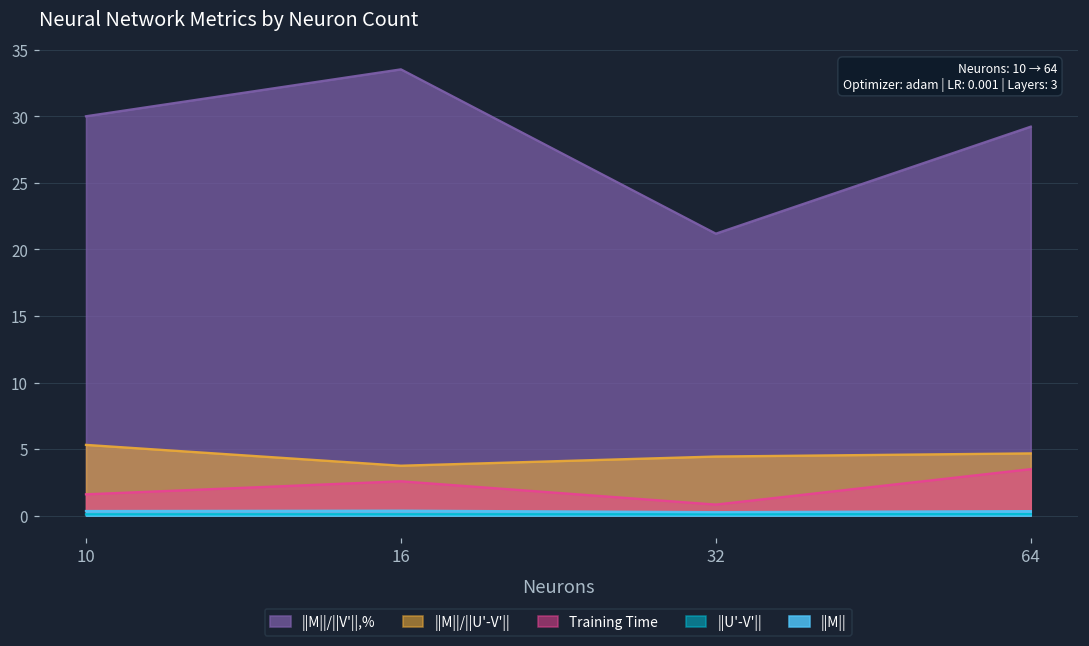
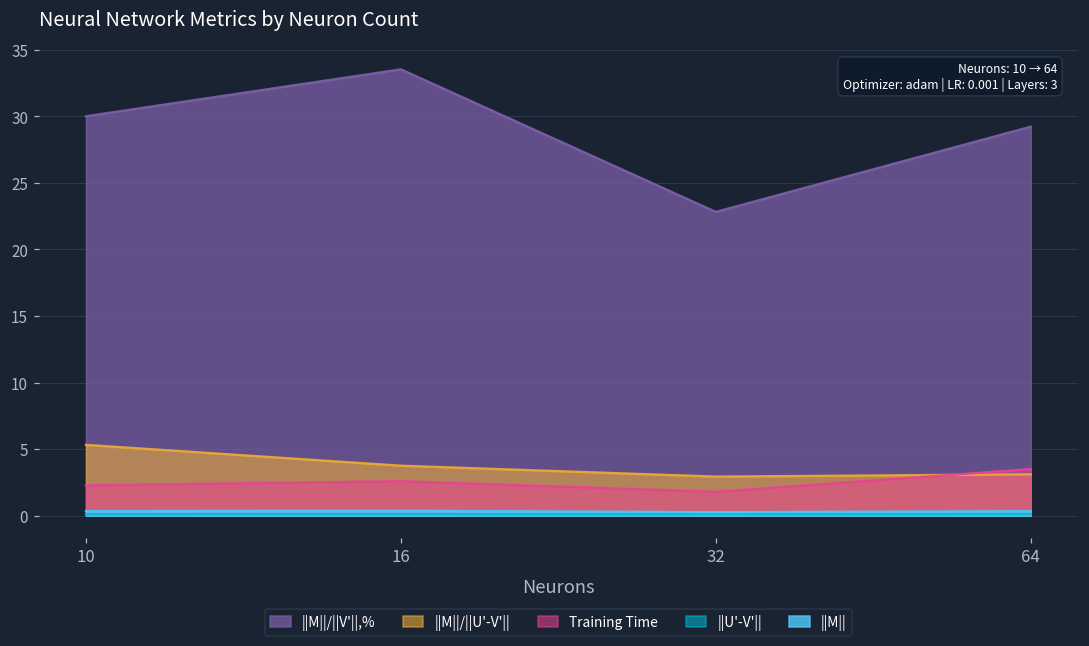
  {
    "||M||/||V'||,%": {
      "10": 30.0,
      "16": 33.5,
-     "32": 21.2,
+     "32": 22.8,
      "64": 29.2
    },
    "||M||/||U'-V'||": {
      "10": 5.3,
      "16": 3.7,
-     "32": 4.4,
-     "64": 4.7
+     "32": 2.9,
+     "64": 3.1
    },
    "Training Time": {
-     "10": 1.6,
+     "10": 2.3,
      "16": 2.6,
-     "32": 0.8,
+     "32": 1.8,
      "64": 3.5
    },
    "||U'-V'||": {
      "10": 0.1,
      "16": 0.1,
      "64": 0.1
    },
    "||M||": {
      "10": 0.3,
      "16": 0.4,
      "64": 0.3
    }
  }
